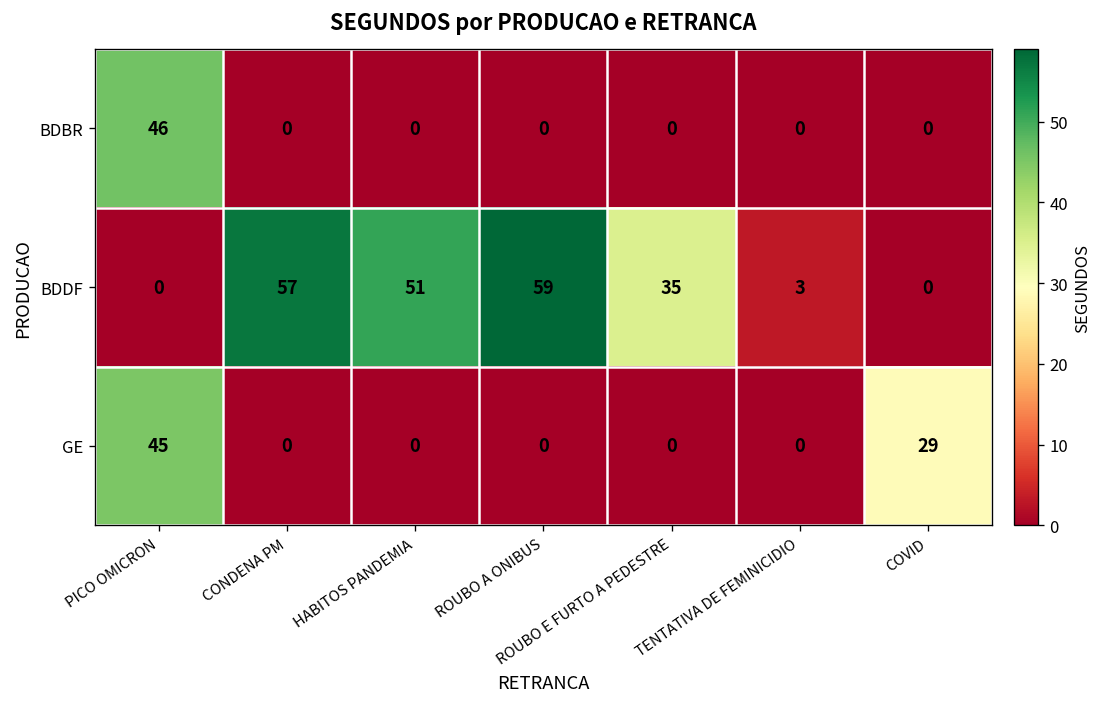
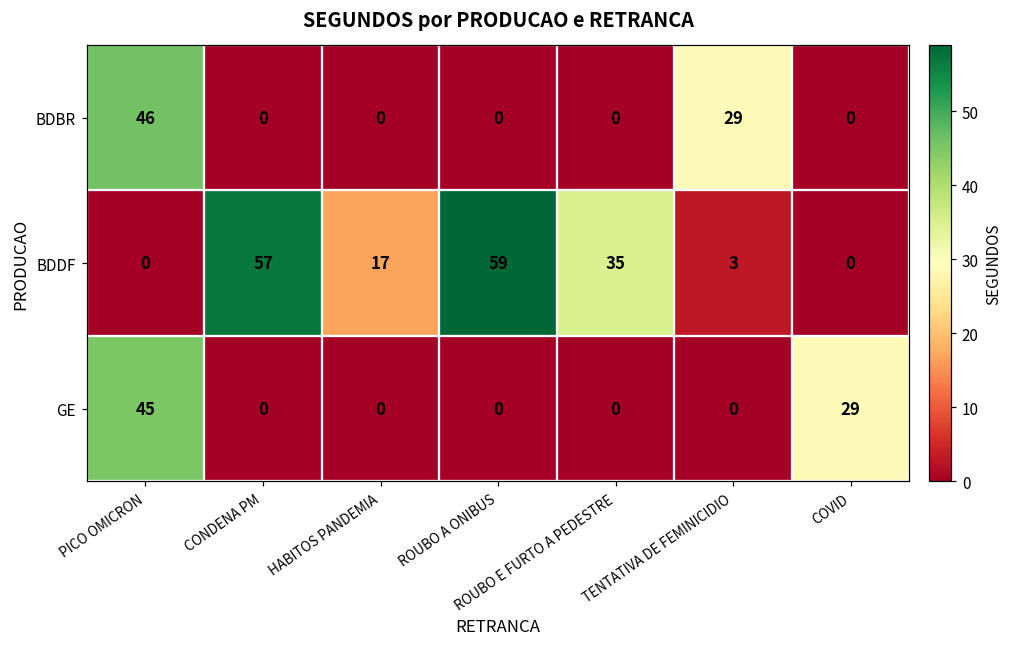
  {
    "BDBR": {
      "PICO OMICRON": 46,
      "CONDENA PM": 0,
      "HABITOS PANDEMIA": 0,
      "ROUBO A ONIBUS": 0,
      "ROUBO E FURTO A PEDESTRE": 0,
-     "TENTATIVA DE FEMINICIDIO": 0,
+     "TENTATIVA DE FEMINICIDIO": 29,
      "COVID": 0
    },
    "BDDF": {
      "PICO OMICRON": 0,
      "CONDENA PM": 57,
-     "HABITOS PANDEMIA": 51,
+     "HABITOS PANDEMIA": 17,
      "ROUBO A ONIBUS": 59,
      "ROUBO E FURTO A PEDESTRE": 35,
      "TENTATIVA DE FEMINICIDIO": 3,
      "COVID": 0
    },
    "GE": {
      "PICO OMICRON": 45,
      "CONDENA PM": 0,
      "HABITOS PANDEMIA": 0,
      "ROUBO A ONIBUS": 0,
      "ROUBO E FURTO A PEDESTRE": 0,
      "TENTATIVA DE FEMINICIDIO": 0,
      "COVID": 29
    }
  }
